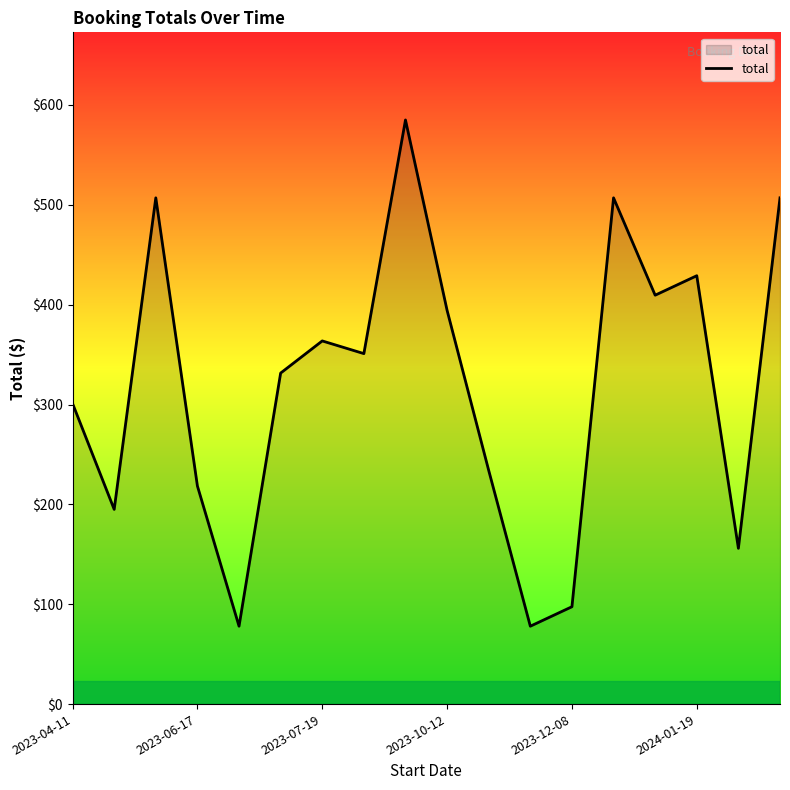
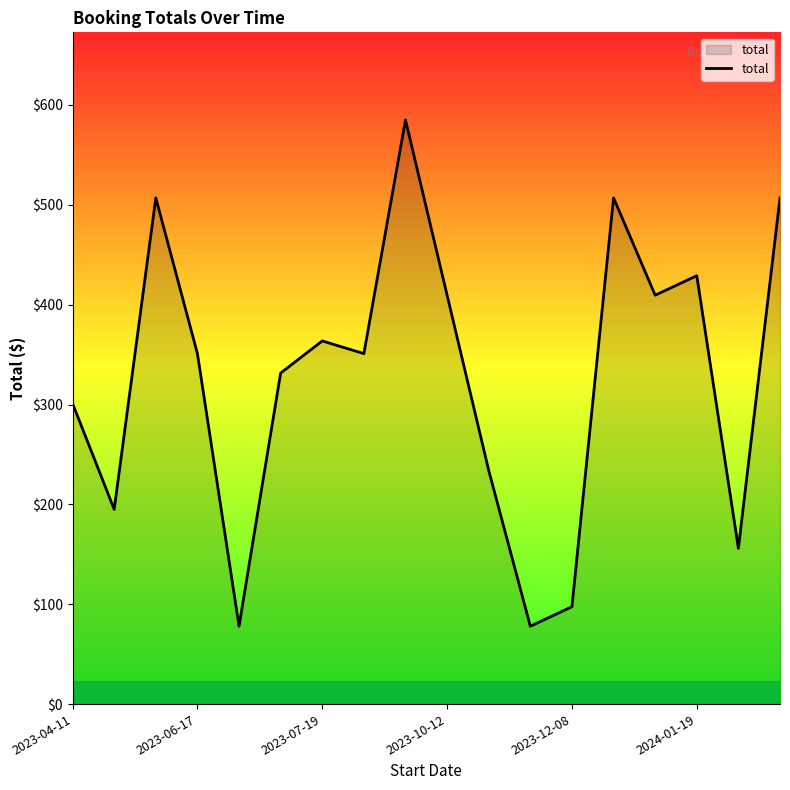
  {
    "2023-04-11": "$300",
-   "2023-06-17": "$220",
+   "2023-06-17": "$350",
    "2023-07-19": "$360",
-   "2023-10-12": "$390",
+   "2023-10-12": "$410",
    "2023-12-08": "$100",
    "2024-01-19": "$430"
  }
